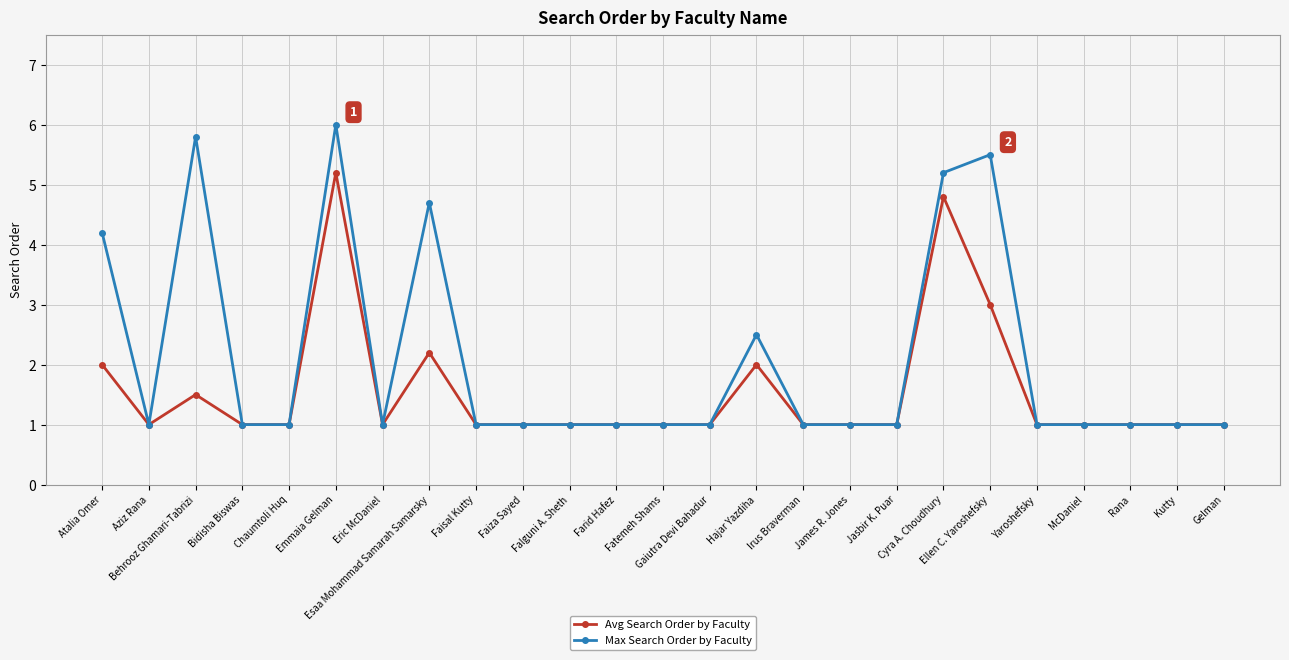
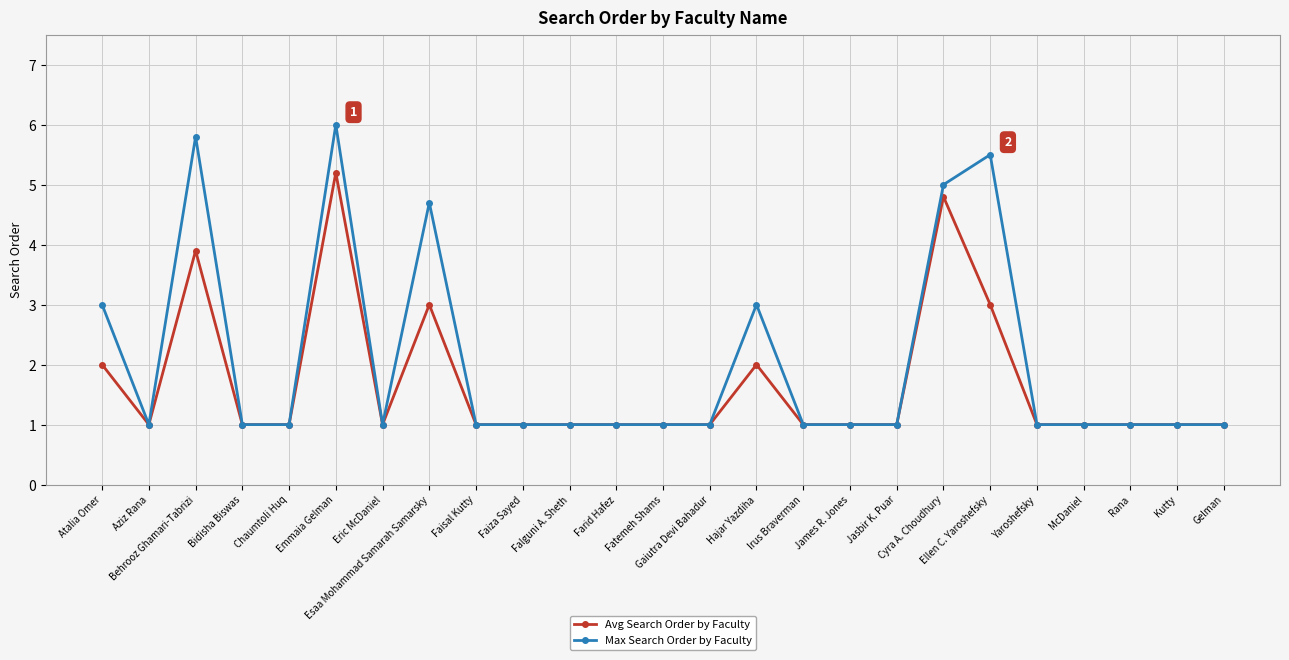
  {
    "Avg Search Order by Faculty": {
      "Atalia Omer": 2.0,
-     "Behrooz Ghamari-Tabrizi": 1.5,
+     "Behrooz Ghamari-Tabrizi": 3.9,
      "Emmaia Gelman": 5.2,
-     "Esaa Mohammad Samarah Samarsky": 2.2,
+     "Esaa Mohammad Samarah Samarsky": 3.0,
      "Hajar Yazdiha": 2.0,
      "Cyra A. Choudhury": 4.8,
      "Ellen C. Yaroshefsky": 3.0
    },
    "Max Search Order by Faculty": {
-     "Atalia Omer": 4.2,
+     "Atalia Omer": 3.0,
      "Behrooz Ghamari-Tabrizi": 5.8,
      "Esaa Mohammad Samarah Samarsky": 4.7,
-     "Hajar Yazdiha": 2.5,
-     "Cyra A. Choudhury": 5.2
+     "Hajar Yazdiha": 3.0,
+     "Cyra A. Choudhury": 5.0
    }
  }
